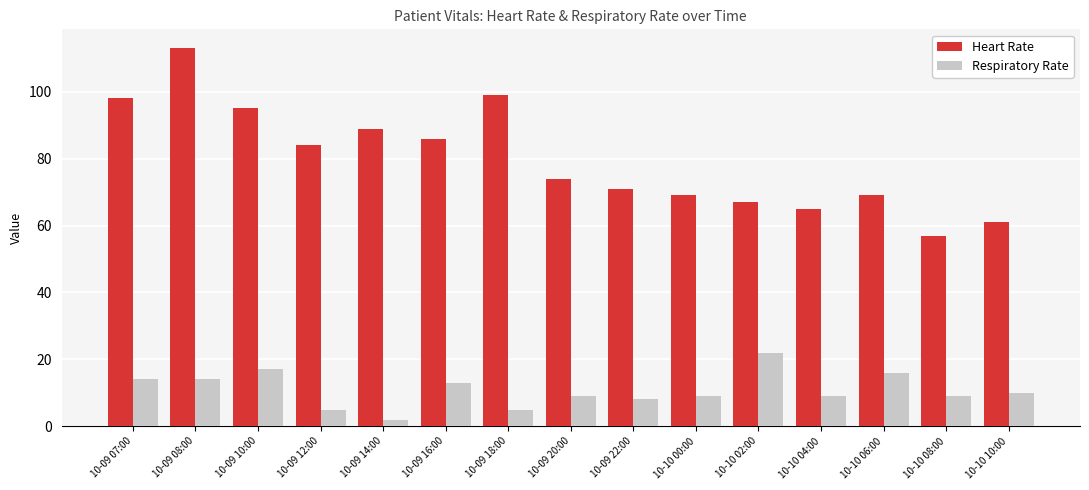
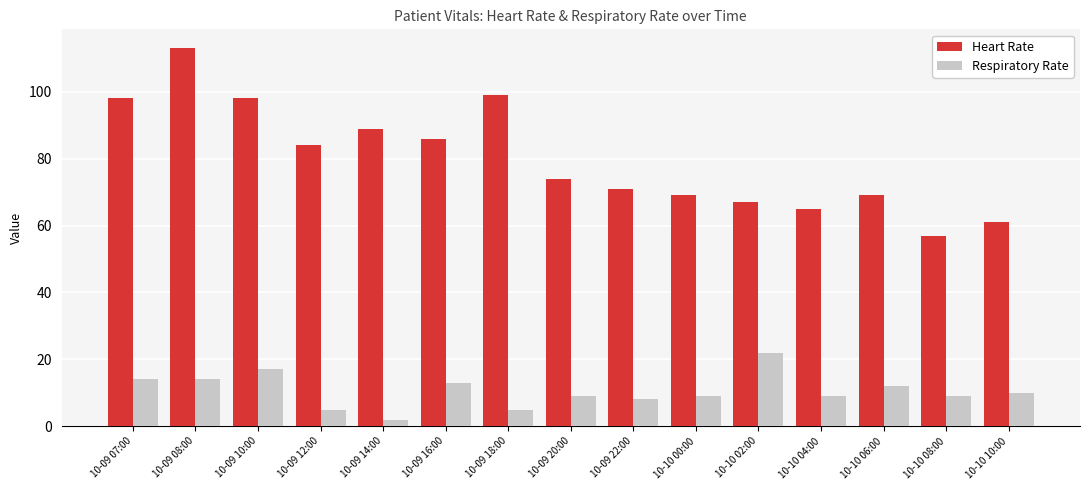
  {
    "Heart Rate": {
      "10-09 07:00": 98,
      "10-09 08:00": 113,
-     "10-09 10:00": 95,
+     "10-09 10:00": 98,
      "10-09 12:00": 84,
      "10-09 14:00": 89,
      "10-09 16:00": 86,
      "10-09 18:00": 99,
      "10-09 20:00": 74,
      "10-09 22:00": 71,
      "10-10 00:00": 69,
      "10-10 02:00": 67,
      "10-10 04:00": 65,
      "10-10 06:00": 69,
      "10-10 08:00": 57,
      "10-10 10:00": 61
    },
    "Respiratory Rate": {
      "10-09 07:00": 14,
      "10-09 08:00": 14,
      "10-09 10:00": 17,
      "10-09 12:00": 5,
      "10-09 14:00": 2,
      "10-09 16:00": 13,
      "10-09 18:00": 5,
      "10-09 20:00": 9,
      "10-09 22:00": 8,
      "10-10 00:00": 9,
      "10-10 02:00": 22,
      "10-10 04:00": 9,
-     "10-10 06:00": 16,
+     "10-10 06:00": 12,
      "10-10 08:00": 9,
      "10-10 10:00": 10
    }
  }
